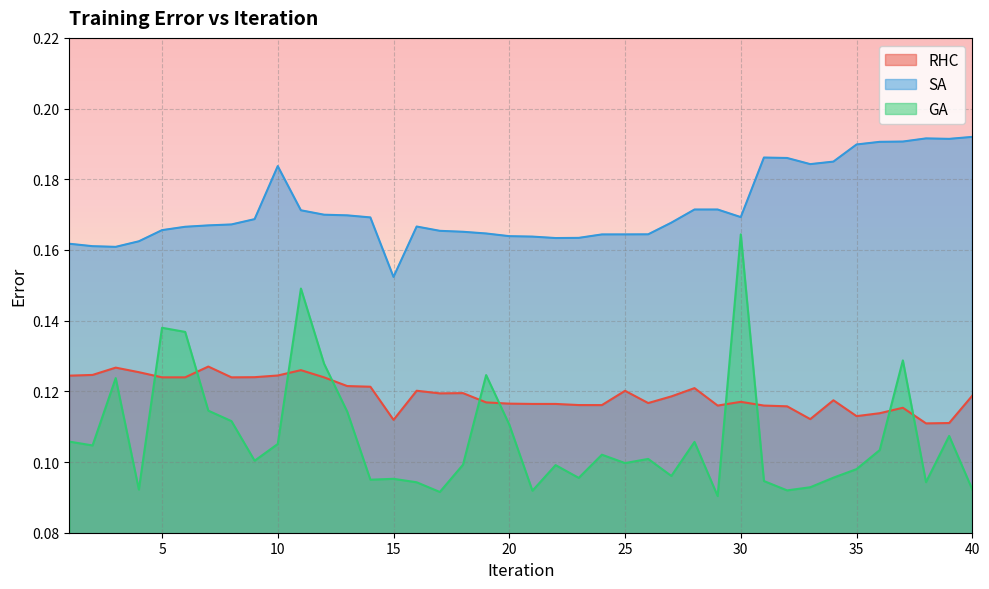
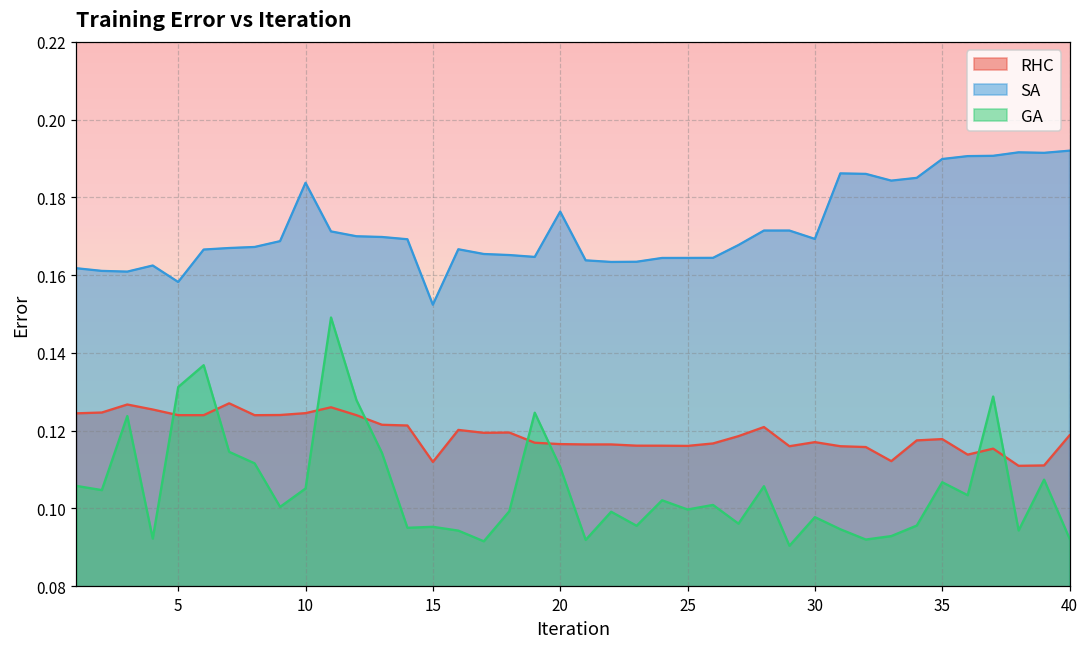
  {
    "RHC": {
      "5": 0.124,
      "10": 0.124,
      "15": 0.112,
      "20": 0.117,
-     "25": 0.120,
+     "25": 0.116,
      "30": 0.117,
-     "35": 0.113,
+     "35": 0.118,
      "40": 0.119
    },
    "SA": {
-     "5": 0.166,
+     "5": 0.158,
      "10": 0.184,
      "15": 0.152,
-     "20": 0.164,
+     "20": 0.176,
      "25": 0.164,
      "30": 0.169,
      "35": 0.190,
      "40": 0.192
    },
    "GA": {
-     "5": 0.138,
+     "5": 0.131,
      "10": 0.105,
      "15": 0.095,
      "20": 0.111,
      "25": 0.100,
-     "30": 0.164,
-     "35": 0.098,
+     "30": 0.098,
+     "35": 0.107,
      "40": 0.092
    }
  }
